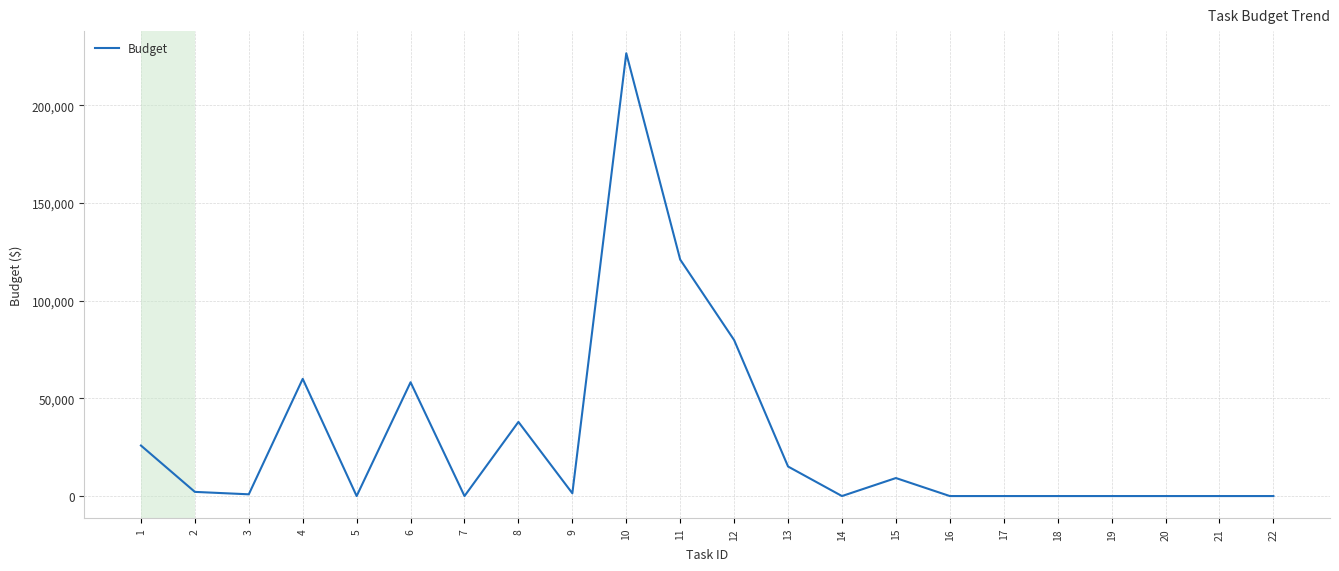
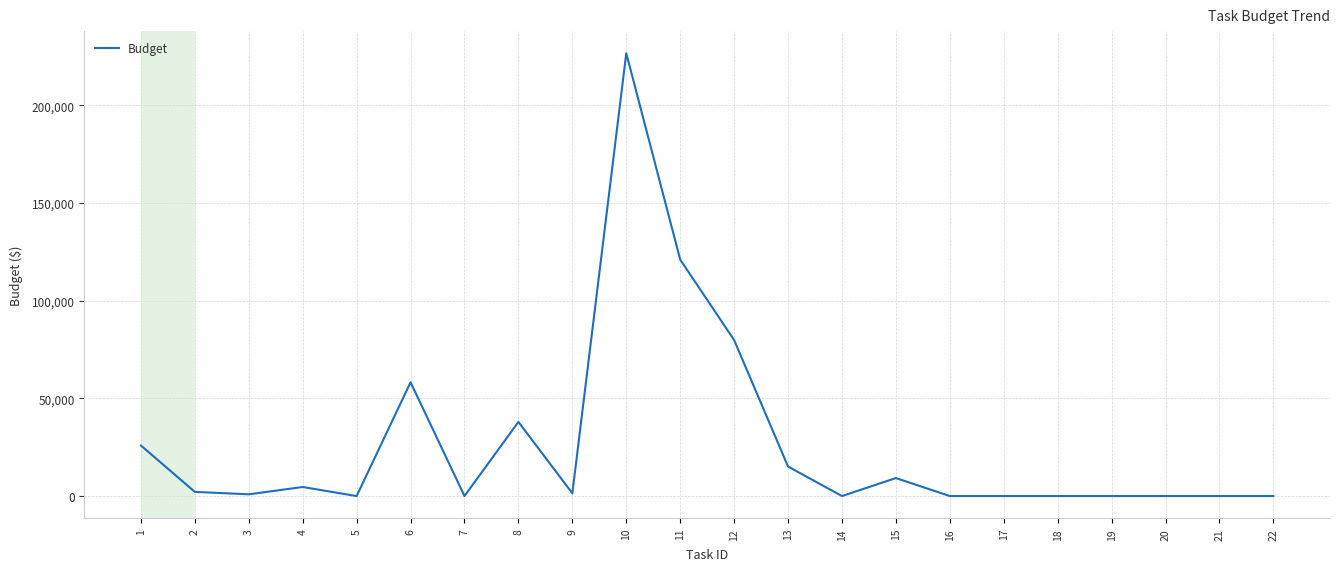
  {
    "1": "26,000",
    "2": "2,000",
    "3": "1,000",
-   "4": "60,000",
+   "4": "5,000",
    "5": "0",
    "6": "58,000",
    "7": "0",
    "8": "38,000",
    "9": "1,000",
    "10": "227,000",
    "11": "121,000",
    "12": "80,000",
    "13": "15,000",
    "14": "0",
    "15": "9,000",
    "16": "0",
    "17": "0",
    "18": "0",
    "19": "0",
    "20": "0",
    "21": "0",
    "22": "0"
  }
